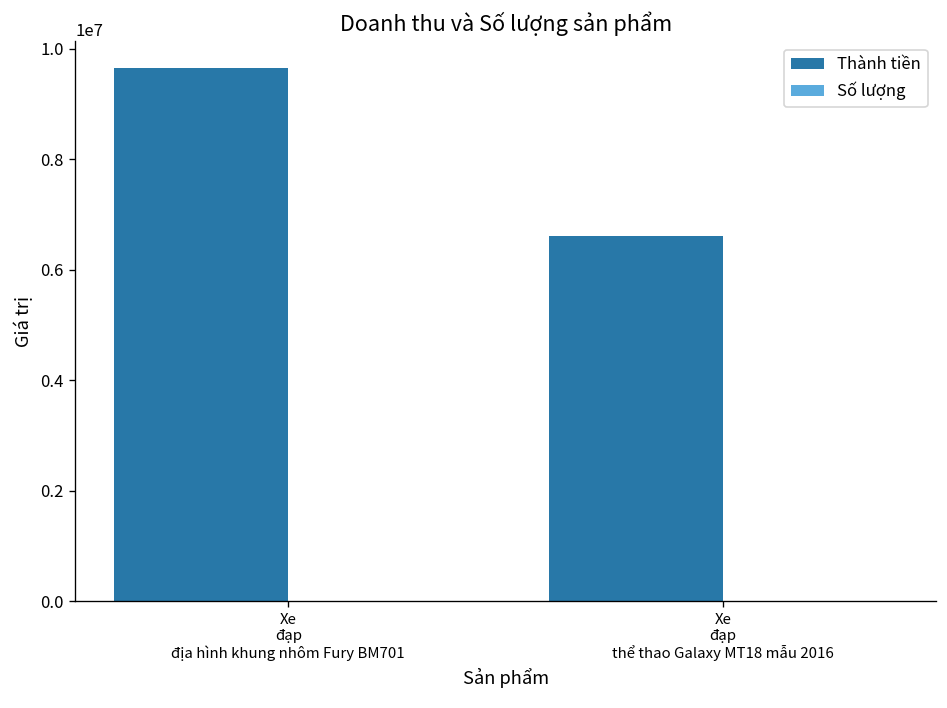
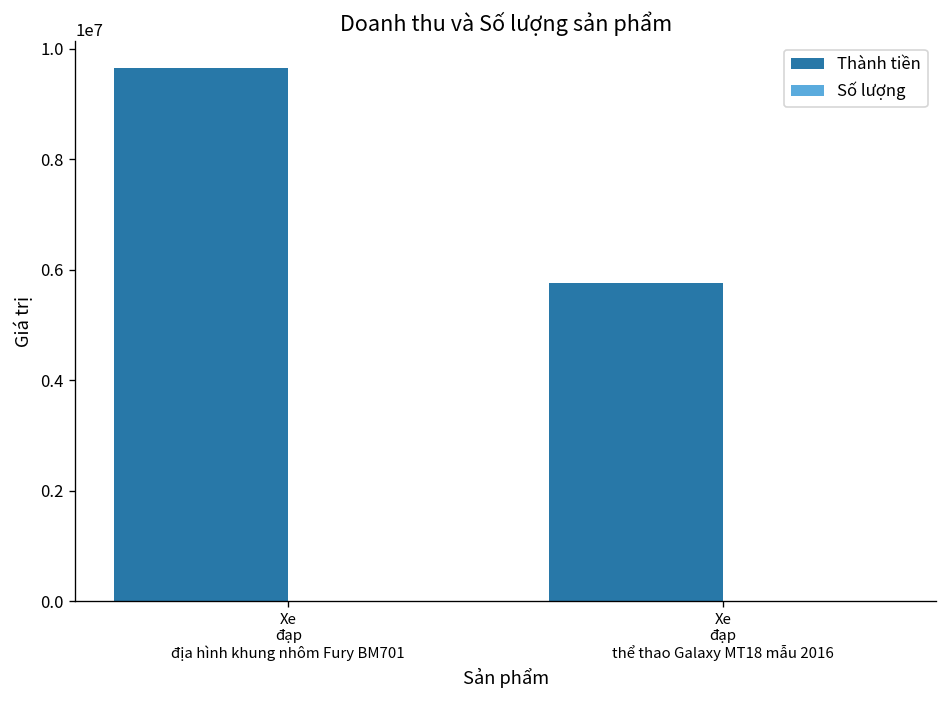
  {
    "Thành tiền": {
      "Xe đạp địa hình khung nhôm Fury BM701": 9700000,
-     "Xe đạp thể thao Galaxy MT18 mẫu 2016": 6600000
+     "Xe đạp thể thao Galaxy MT18 mẫu 2016": 5800000
    }
  }
